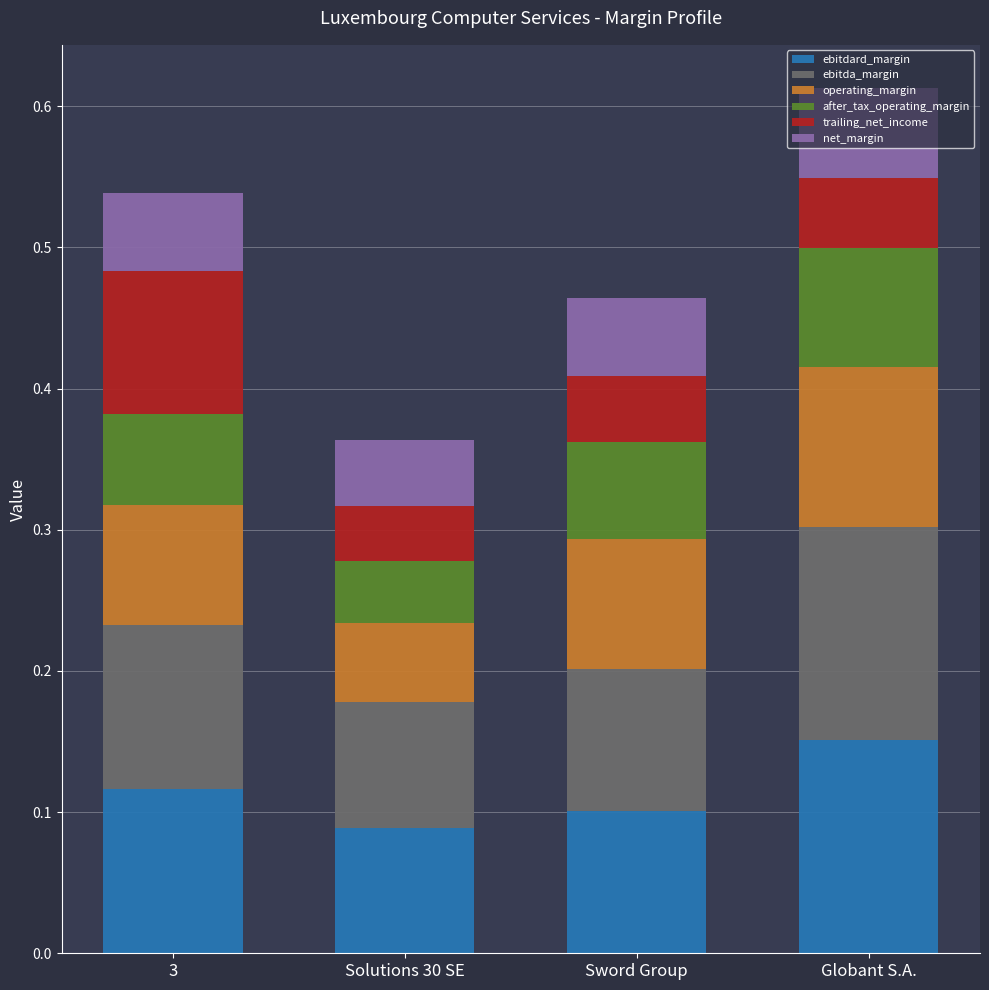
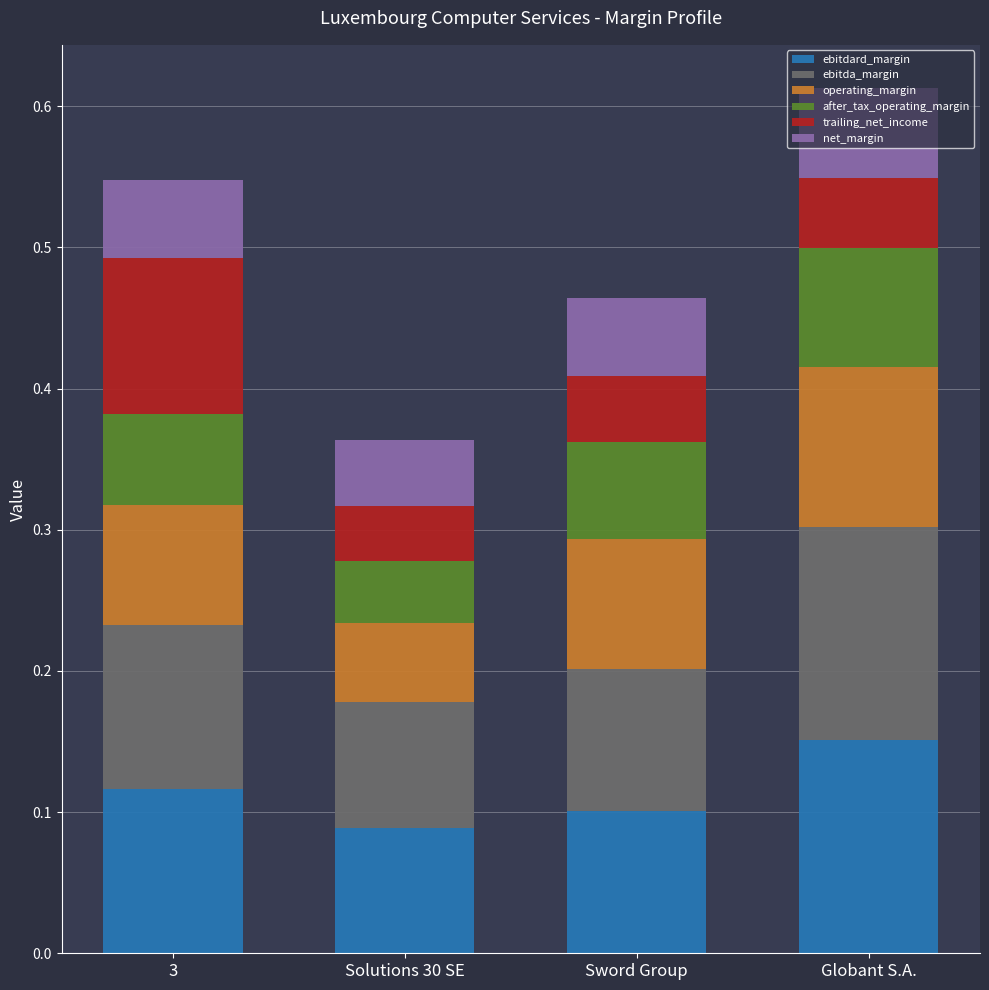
  {
    "ebitdard_margin": {
      "3": 0.116,
      "Solutions 30 SE": 0.089,
      "Sword Group": 0.101,
      "Globant S.A.": 0.151
    },
    "ebitda_margin": {
      "3": 0.116,
      "Solutions 30 SE": 0.089,
      "Sword Group": 0.101,
      "Globant S.A.": 0.151
    },
    "operating_margin": {
      "3": 0.085,
      "Solutions 30 SE": 0.056,
      "Sword Group": 0.092,
      "Globant S.A.": 0.114
    },
    "after_tax_operating_margin": {
      "3": 0.064,
      "Solutions 30 SE": 0.044,
      "Sword Group": 0.069,
      "Globant S.A.": 0.084
    },
    "trailing_net_income": {
-     "3": 0.102,
+     "3": 0.111,
      "Solutions 30 SE": 0.039,
      "Sword Group": 0.046,
      "Globant S.A.": 0.049
    },
    "net_margin": {
      "3": 0.055,
      "Solutions 30 SE": 0.047,
      "Sword Group": 0.056
    }
  }
